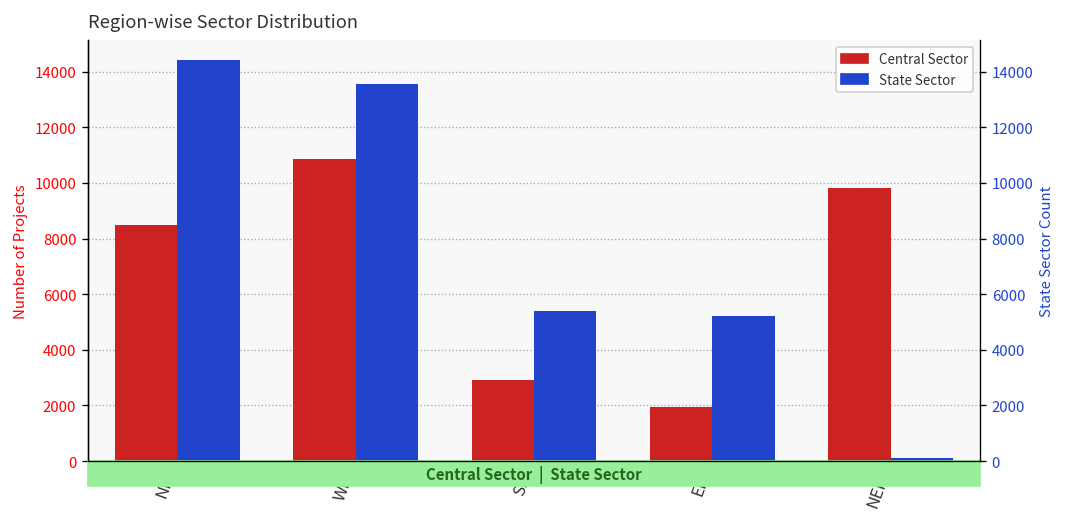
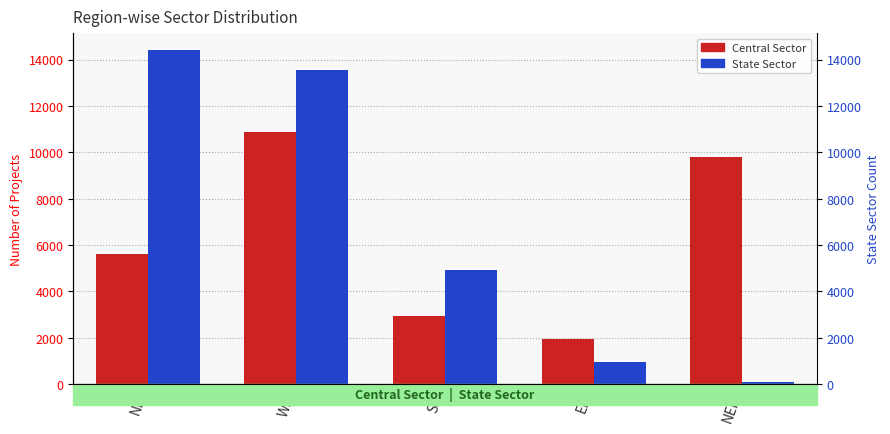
  {
    "Central Sector": {
-     "NR": 8500,
+     "NR": 5600,
      "WR": 10900,
      "SR": 2900,
      "ER": 2000,
      "NER": 9800
    },
    "State Sector": {
      "NR": 14400,
      "WR": 13600,
-     "SR": 5400,
-     "ER": 5200,
+     "SR": 4900,
+     "ER": 1000,
      "NER": 100
    }
  }
